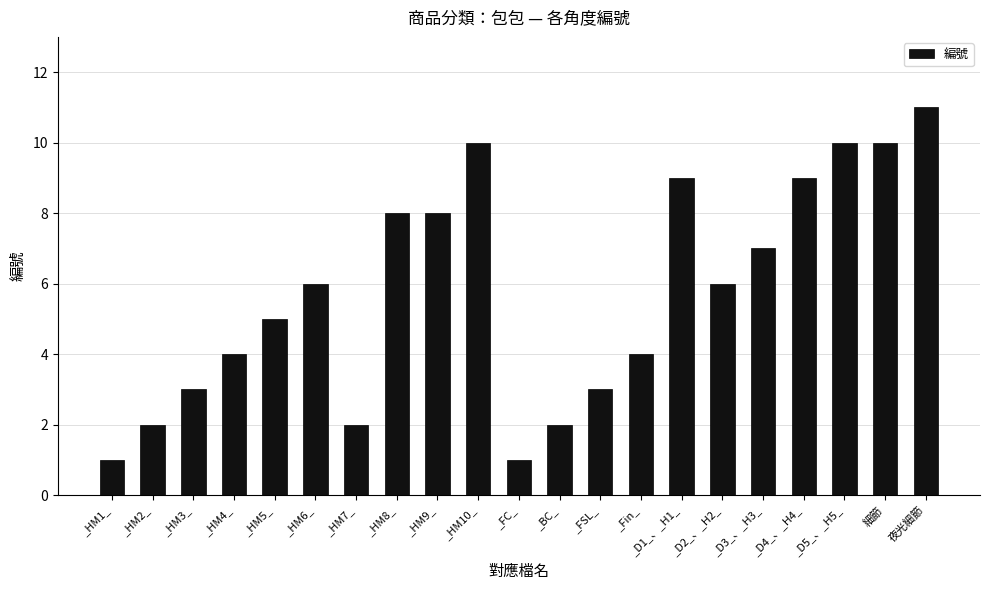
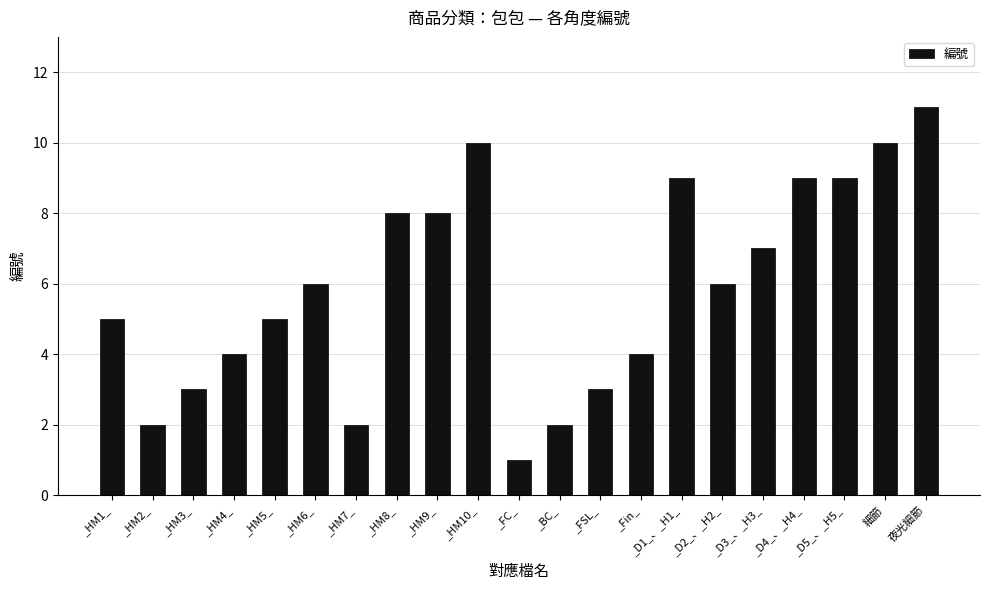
  {
-   "_HM1_": 1,
+   "_HM1_": 5,
    "_HM2_": 2,
    "_HM3_": 3,
    "_HM4_": 4,
    "_HM5_": 5,
    "_HM6_": 6,
    "_HM7_": 2,
    "_HM8_": 8,
    "_HM9_": 8,
    "_HM10_": 10,
    "_FC_": 1,
    "_BC_": 2,
    "_FSL_": 3,
    "_Fin_": 4,
    "_D1_、_H1_": 9,
    "_D2_、_H2_": 6,
    "_D3_、_H3_": 7,
    "_D4_、_H4_": 9,
-   "_D5_、_H5_": 10,
+   "_D5_、_H5_": 9,
    "細節": 10,
    "夜光細節": 11
  }
